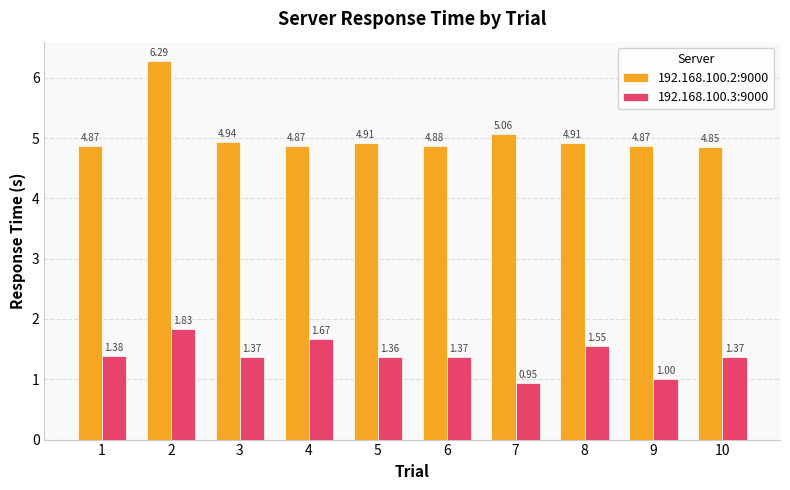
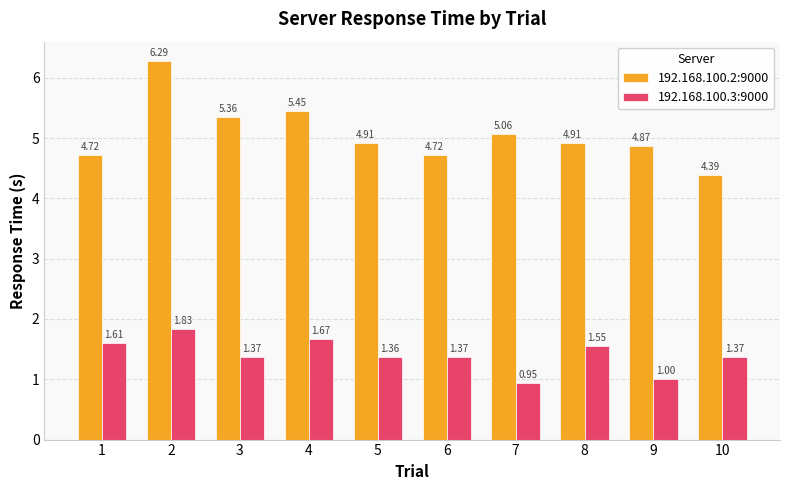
  {
    "192.168.100.2:9000": {
-     "1": 4.87,
+     "1": 4.72,
      "2": 6.29,
-     "3": 4.94,
-     "4": 4.87,
+     "3": 5.36,
+     "4": 5.45,
      "5": 4.91,
-     "6": 4.88,
+     "6": 4.72,
      "7": 5.06,
      "8": 4.91,
      "9": 4.87,
-     "10": 4.85
+     "10": 4.39
    },
    "192.168.100.3:9000": {
-     "1": 1.38,
+     "1": 1.61,
      "2": 1.83,
      "3": 1.37,
      "4": 1.67,
      "5": 1.36,
      "6": 1.37,
      "7": 0.95,
      "8": 1.55,
      "9": 1.00,
      "10": 1.37
    }
  }
